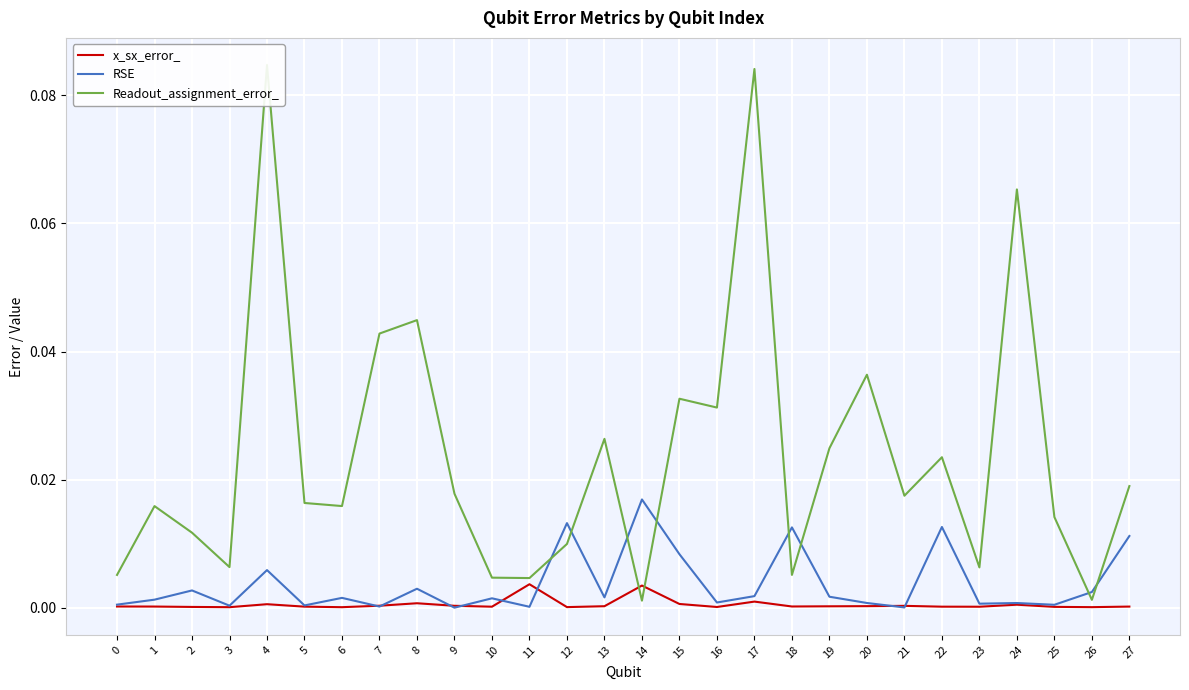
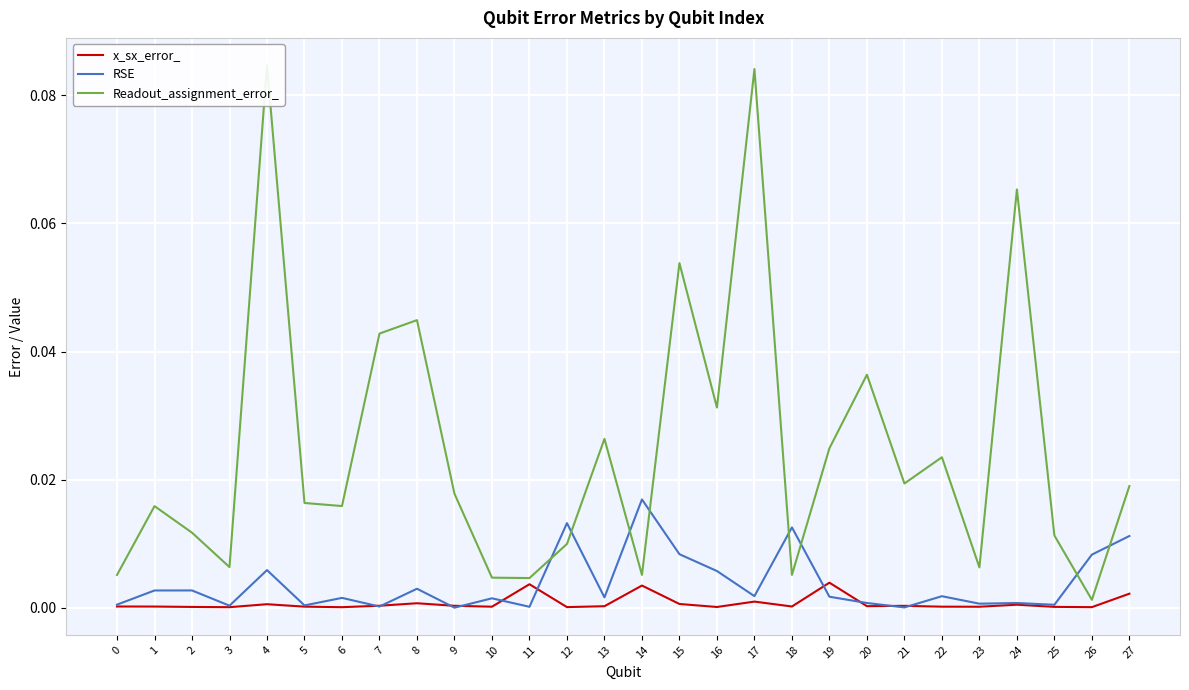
  {
    "x_sx_error_": {
      "1": 0.000,
      "2": 0.000,
      "4": 0.001,
      "6": 0.000,
      "8": 0.001,
      "10": 0.000,
      "11": 0.004,
      "12": 0.000,
      "13": 0.000,
      "14": 0.003,
      "15": 0.001,
      "16": 0.000,
      "17": 0.001,
      "18": 0.000,
-     "19": 0.000,
+     "19": 0.004,
      "20": 0.000,
      "22": 0.000,
      "23": 0.000,
      "26": 0.000,
-     "27": 0.000
+     "27": 0.002
    },
    "RSE": {
-     "1": 0.001,
+     "1": 0.003,
      "2": 0.003,
      "4": 0.006,
      "6": 0.002,
      "8": 0.003,
      "10": 0.001,
      "11": 0.000,
      "12": 0.013,
      "13": 0.002,
      "14": 0.017,
      "15": 0.008,
-     "16": 0.001,
+     "16": 0.006,
      "17": 0.002,
      "18": 0.013,
      "19": 0.002,
      "20": 0.001,
-     "22": 0.013,
+     "22": 0.002,
      "23": 0.001,
-     "26": 0.002,
+     "26": 0.008,
      "27": 0.011
    },
    "Readout_assignment_error_": {
      "0": 0.005,
      "1": 0.016,
      "2": 0.012,
      "3": 0.006,
      "5": 0.016,
      "6": 0.016,
      "7": 0.043,
      "8": 0.045,
      "9": 0.018,
      "10": 0.005,
      "11": 0.005,
      "12": 0.010,
      "13": 0.026,
-     "14": 0.001,
-     "15": 0.033,
+     "14": 0.005,
+     "15": 0.054,
      "16": 0.031,
      "17": 0.084,
      "18": 0.005,
      "19": 0.025,
      "20": 0.036,
-     "21": 0.017,
+     "21": 0.019,
      "22": 0.023,
      "23": 0.006,
      "24": 0.065,
-     "25": 0.014,
+     "25": 0.011,
      "26": 0.001,
      "27": 0.019
    }
  }
